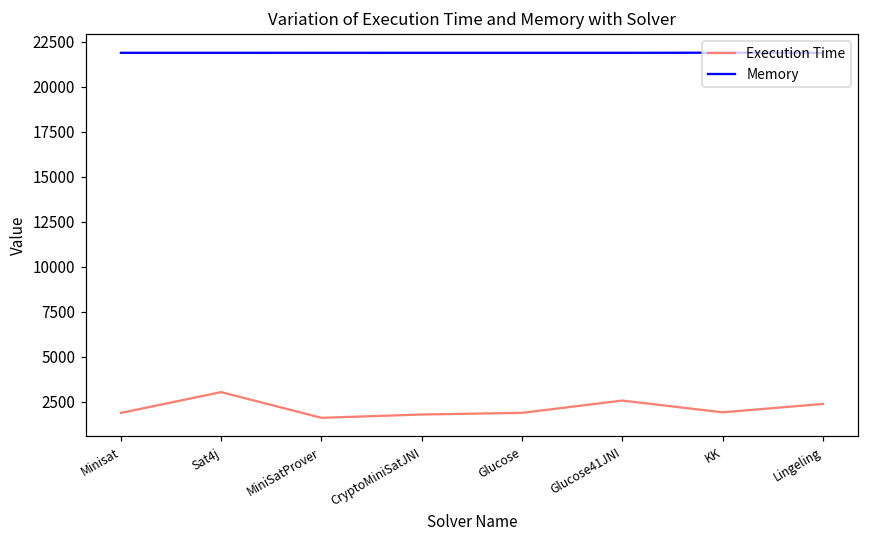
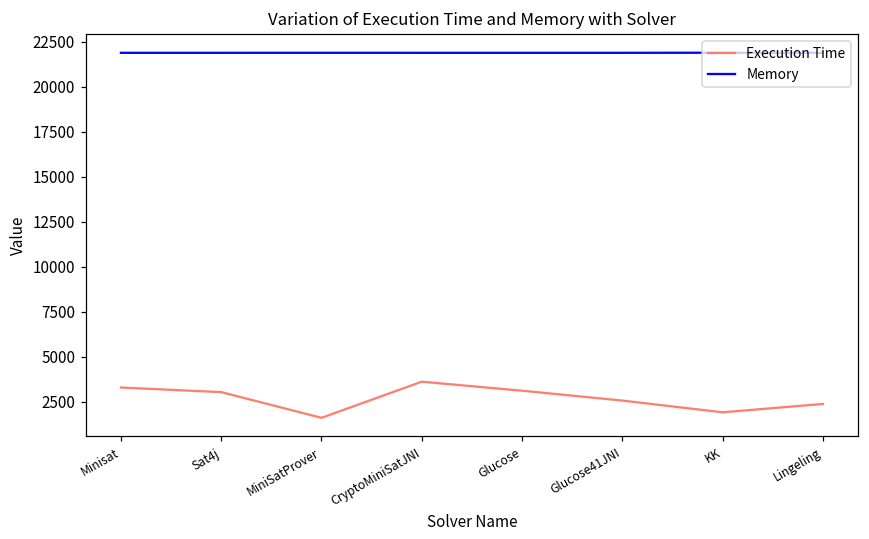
  {
    "Execution Time": {
-     "Minisat": 1900,
+     "Minisat": 3300,
      "Sat4j": 3000,
      "MiniSatProver": 1600,
-     "CryptoMiniSatJNI": 1800,
-     "Glucose": 1900,
+     "CryptoMiniSatJNI": 3600,
+     "Glucose": 3100,
      "Glucose41JNI": 2600,
      "KK": 1900,
      "Lingeling": 2400
    },
    "Memory": {
      "Minisat": 21900,
      "Sat4j": 21900,
      "MiniSatProver": 21900,
      "CryptoMiniSatJNI": 21900,
      "Glucose": 21900,
      "Glucose41JNI": 21900
    }
  }
